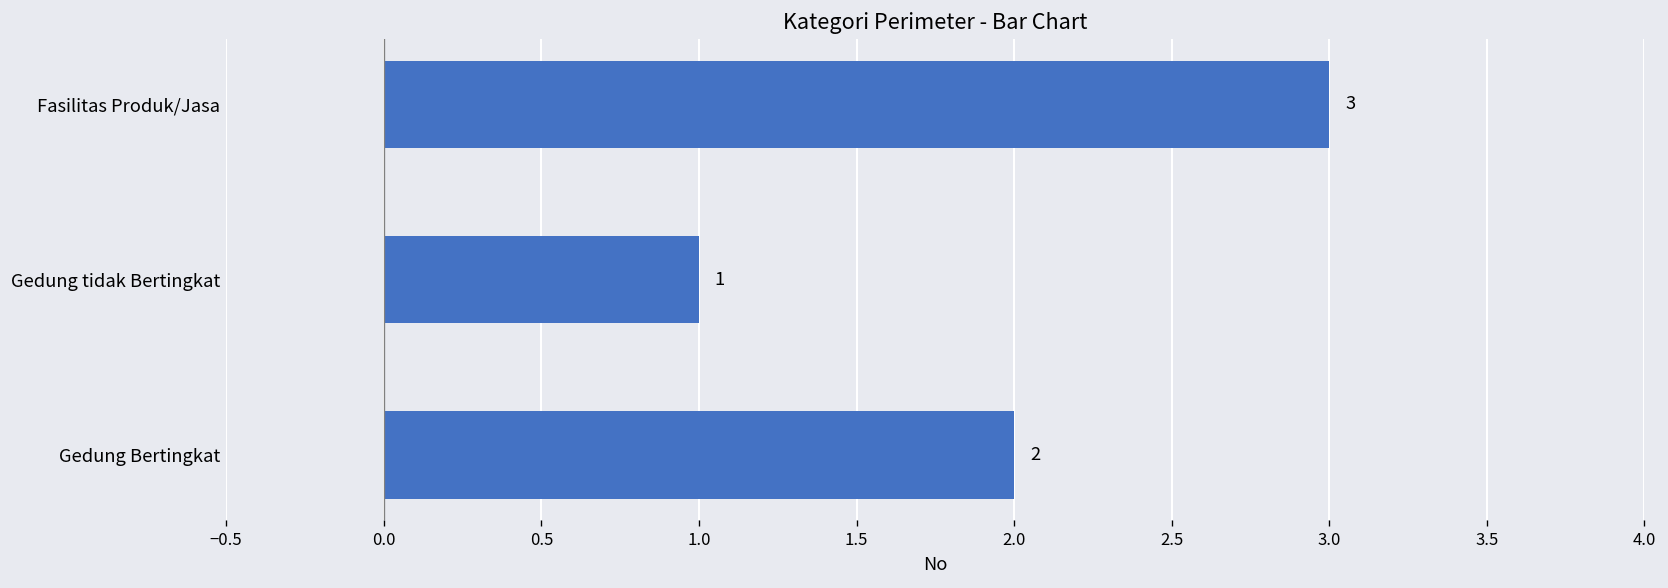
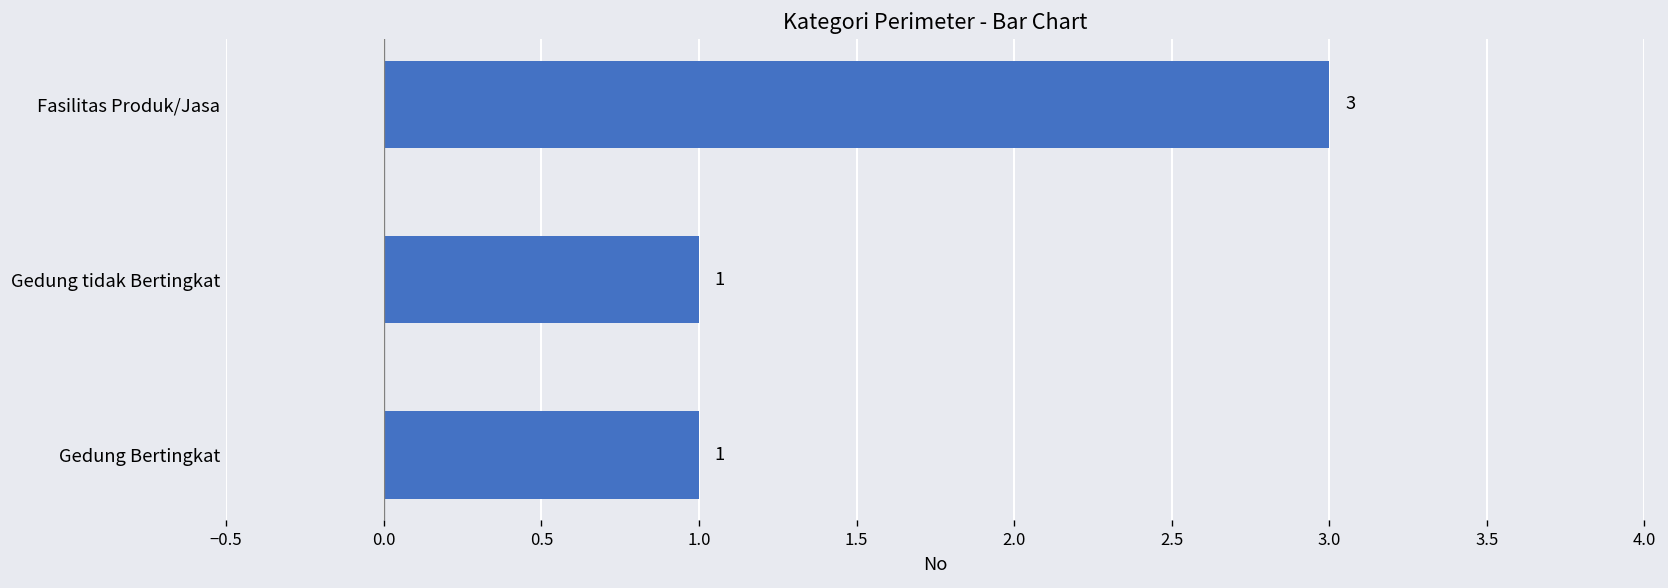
  {
    "Fasilitas Produk/Jasa": 3,
    "Gedung tidak Bertingkat": 1,
-   "Gedung Bertingkat": 2
+   "Gedung Bertingkat": 1
  }
